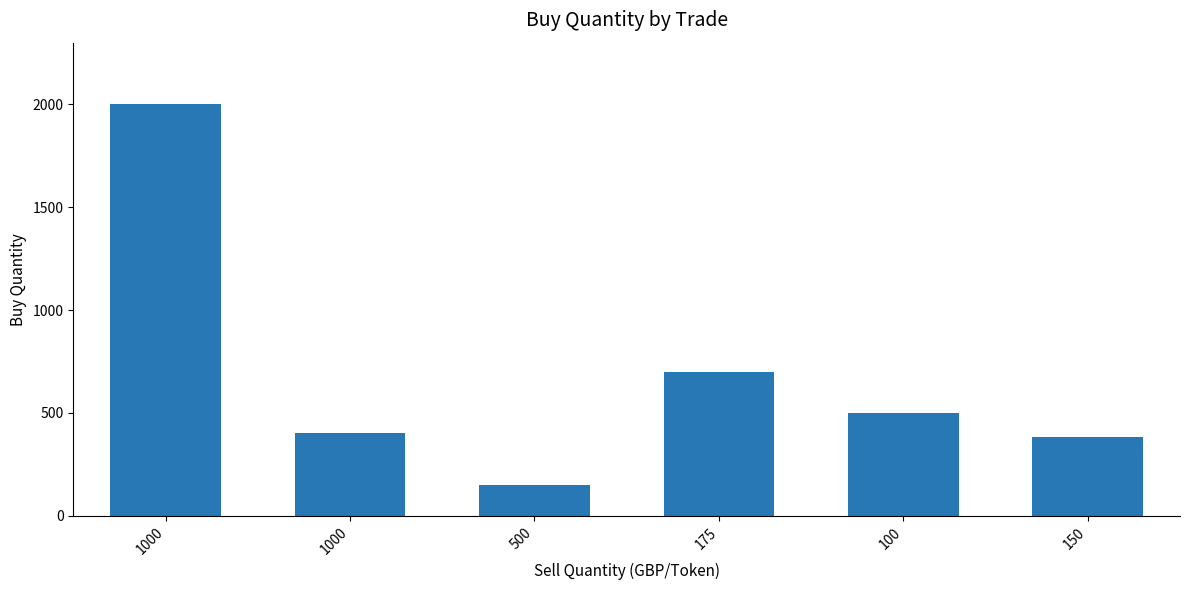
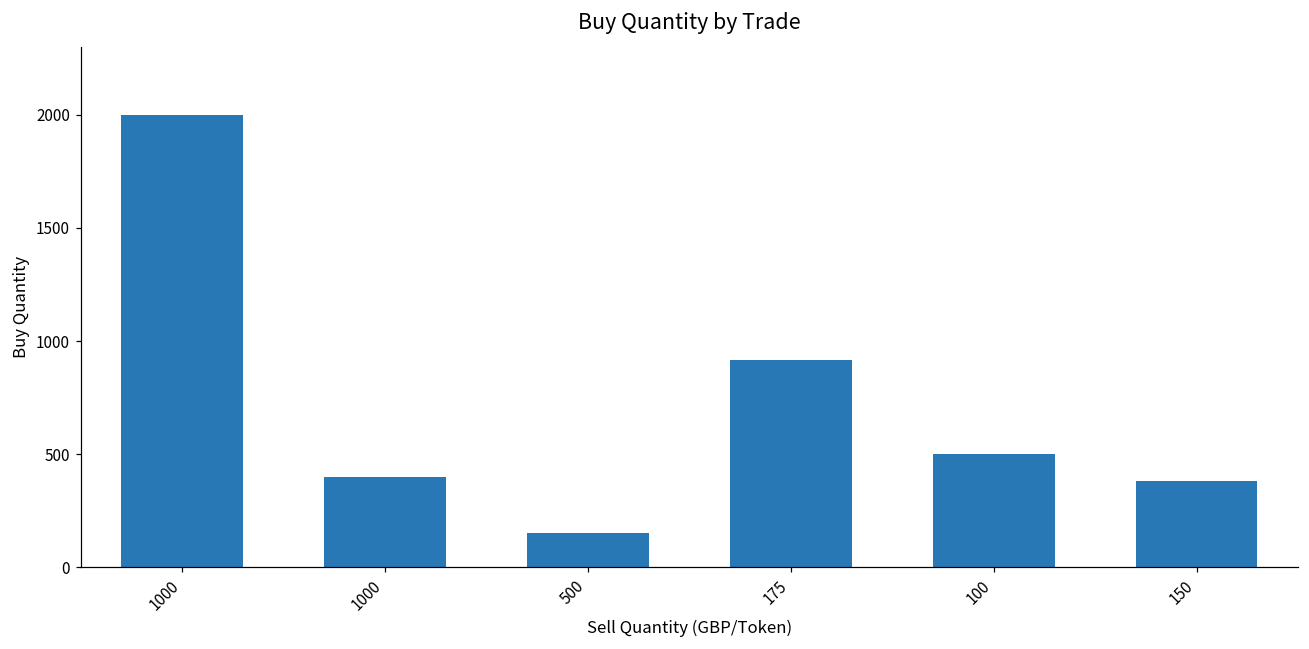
  {
    "500": 150,
-   "175": 700,
+   "175": 920,
    "100": 500,
    "150": 380
  }
